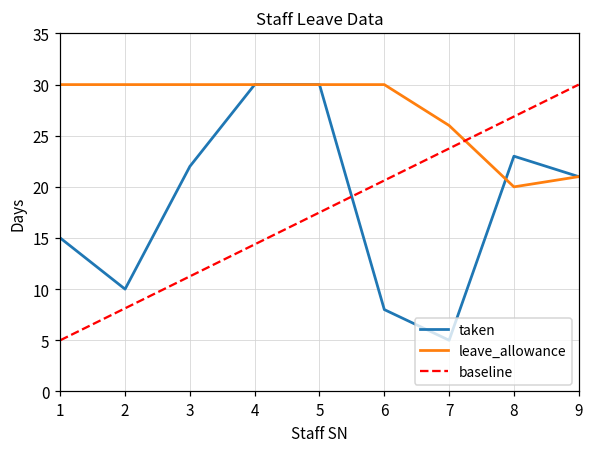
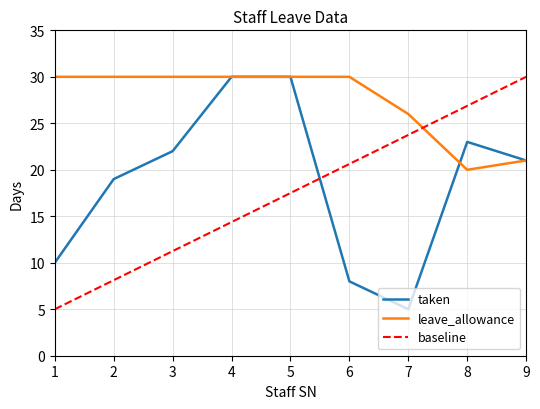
  {
    "taken": {
-     "1": 15,
-     "2": 10,
+     "1": 10,
+     "2": 19,
      "3": 22,
      "6": 8,
      "8": 23
    },
    "leave_allowance": {
      "1": 30,
      "2": 30,
      "3": 30,
      "6": 30,
      "7": 26,
      "8": 20
    },
    "baseline": {
      "1": 5,
      "9": 30
    }
  }
